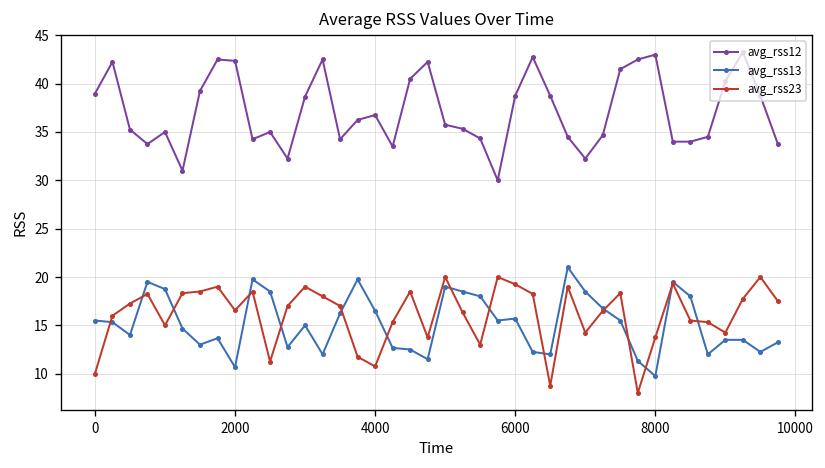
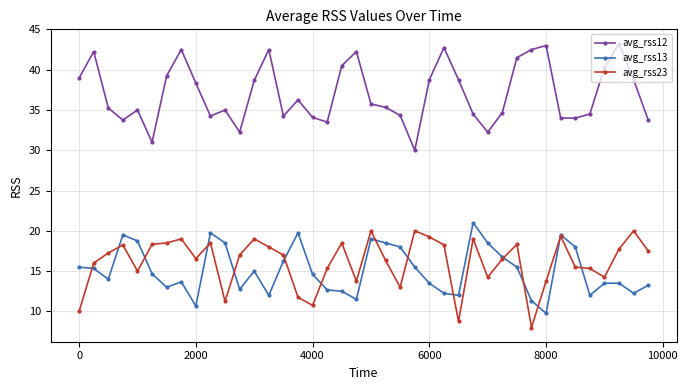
  {
    "avg_rss12": {
      "0": 39,
-     "2000": 42,
-     "4000": 37,
+     "2000": 38,
+     "4000": 34,
      "6000": 39,
      "8000": 43
    },
    "avg_rss13": {
      "0": 16,
      "2000": 11,
-     "4000": 17,
-     "6000": 16,
+     "4000": 15,
+     "6000": 14,
      "8000": 10
    },
    "avg_rss23": {
      "0": 10,
      "2000": 17,
      "4000": 11,
      "6000": 19,
      "8000": 14
    }
  }
